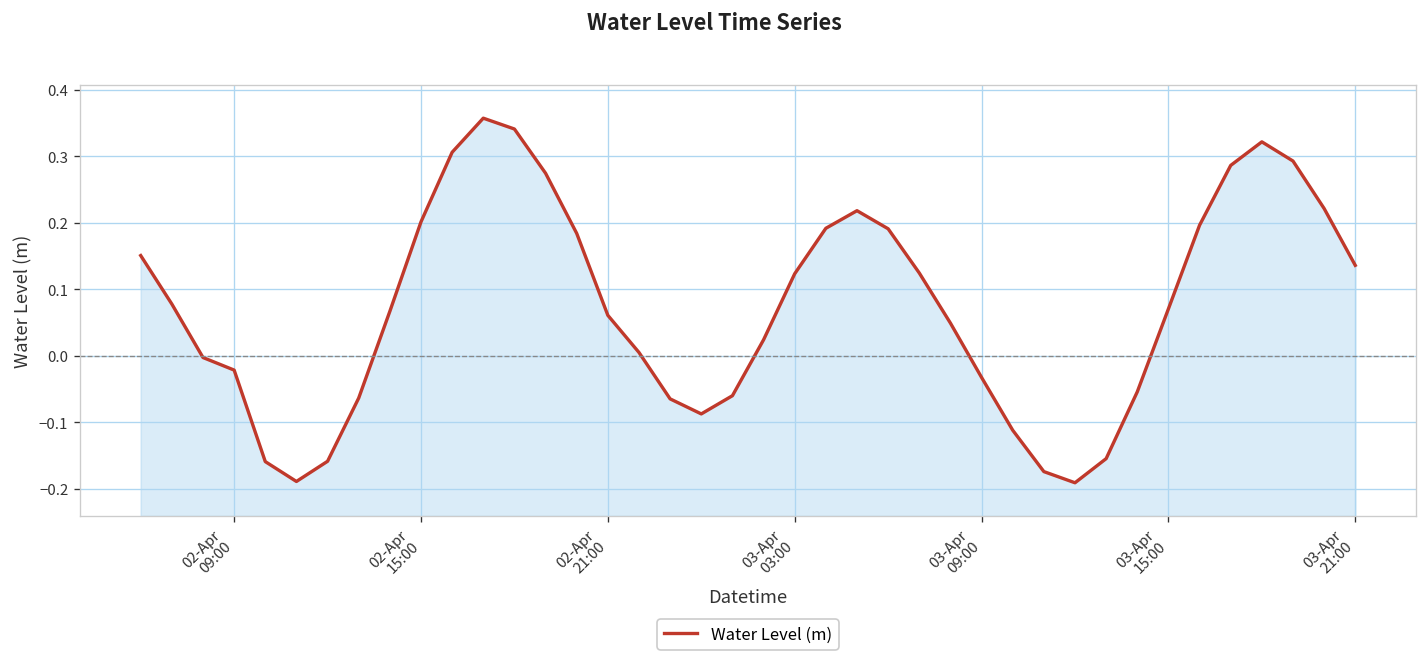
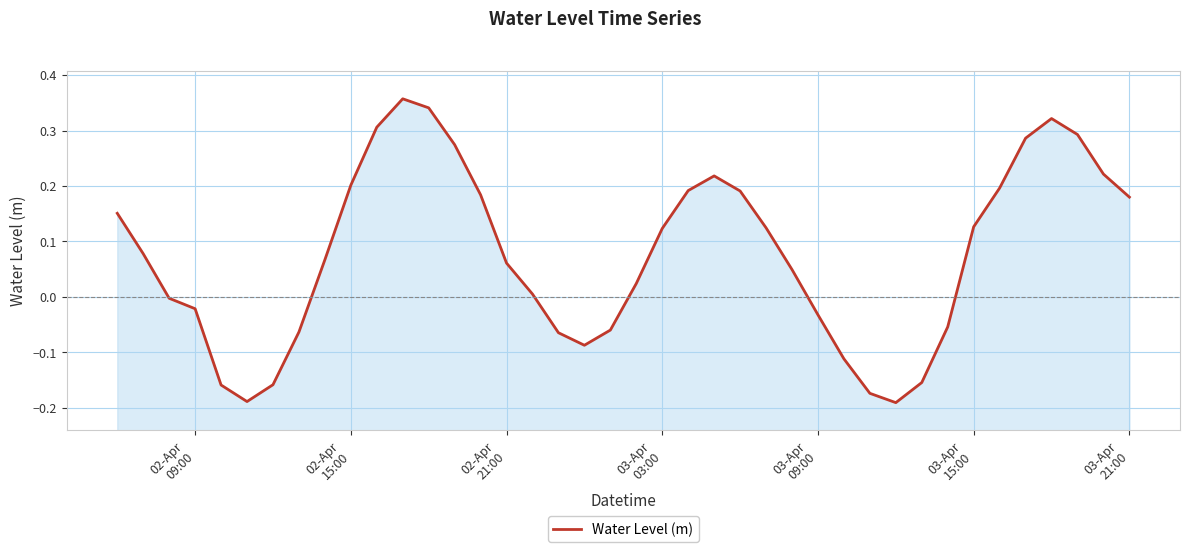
  {
    "02-Apr 09:00": -0.02,
    "02-Apr 15:00": 0.20,
    "02-Apr 21:00": 0.06,
    "03-Apr 03:00": 0.12,
    "03-Apr 09:00": -0.03,
-   "03-Apr 15:00": 0.07,
-   "03-Apr 21:00": 0.14
+   "03-Apr 15:00": 0.13,
+   "03-Apr 21:00": 0.18
  }
